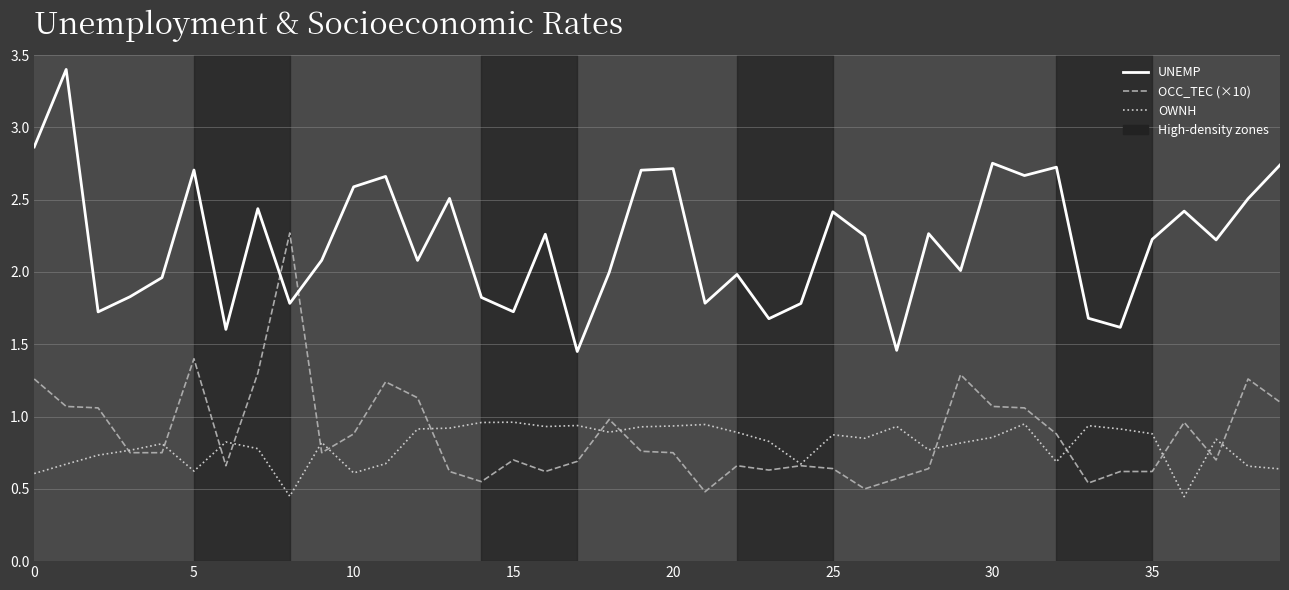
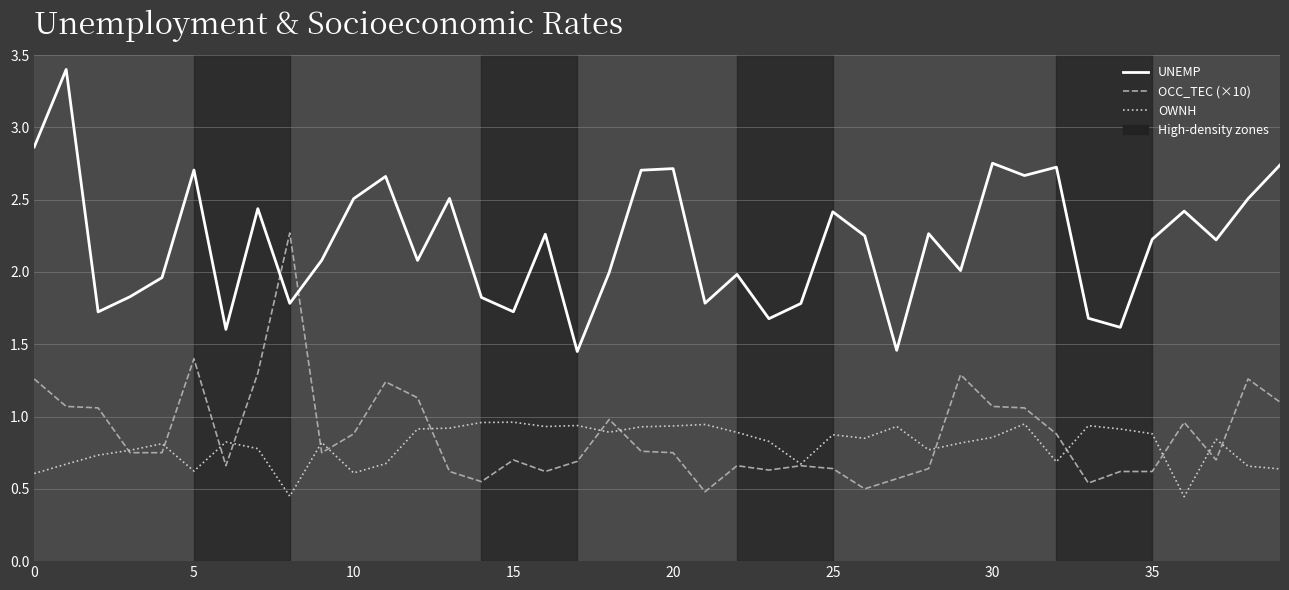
  {
    "UNEMP": {
      "0": 2.87,
      "5": 2.71,
-     "10": 2.59,
+     "10": 2.51,
      "15": 1.73,
      "20": 2.72,
      "25": 2.42,
      "30": 2.75,
      "35": 2.23
    }
  }
